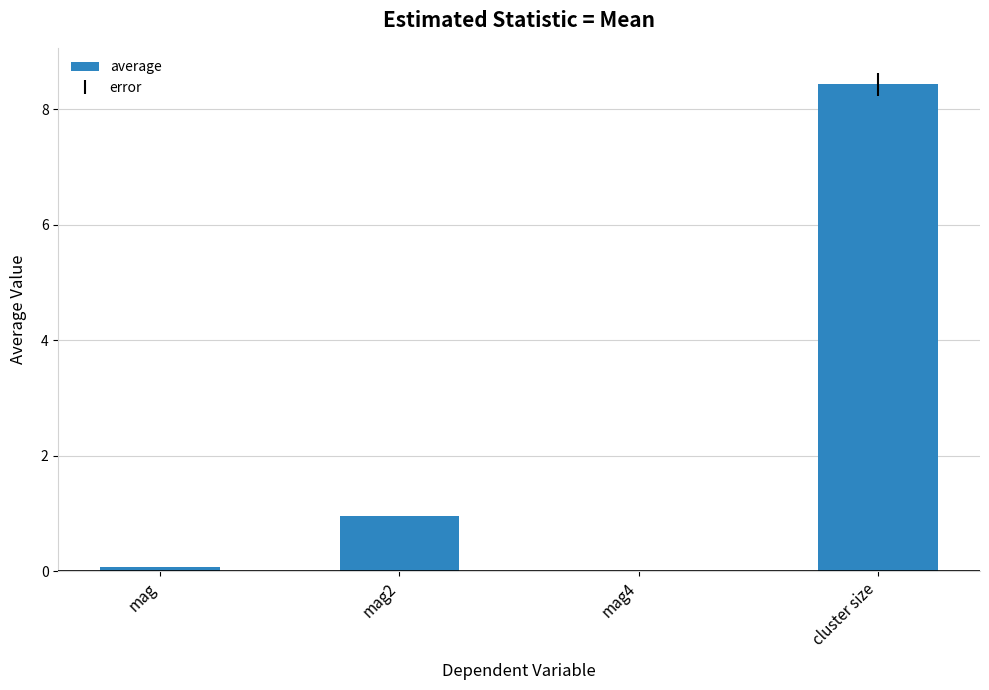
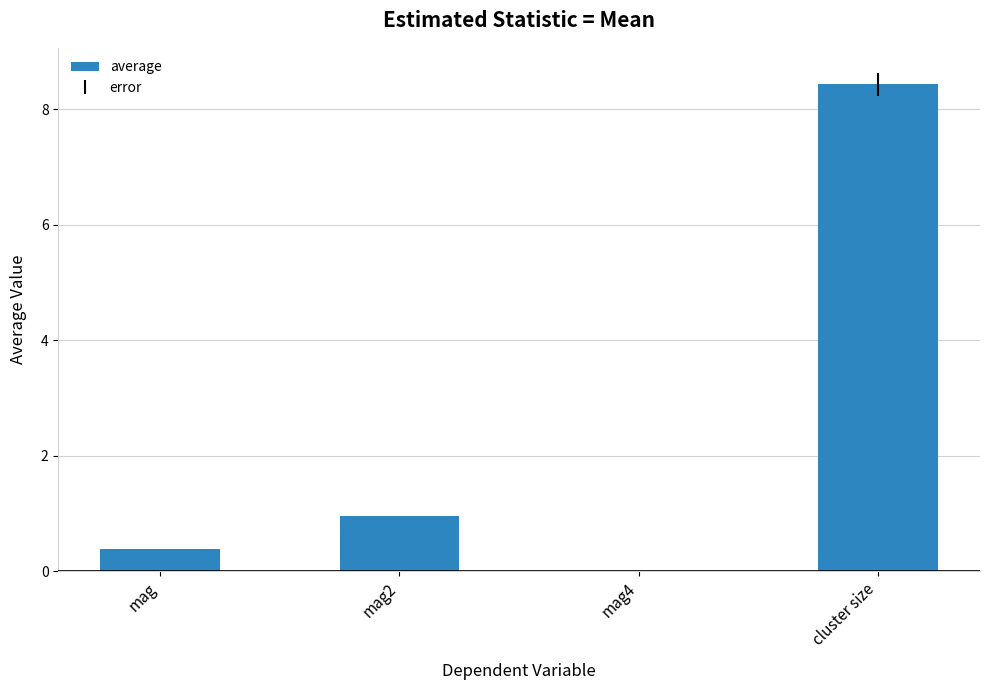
  {
-   "mag": 0.1,
+   "mag": 0.4,
    "mag2": 1.0,
    "cluster size": 8.4
  }
